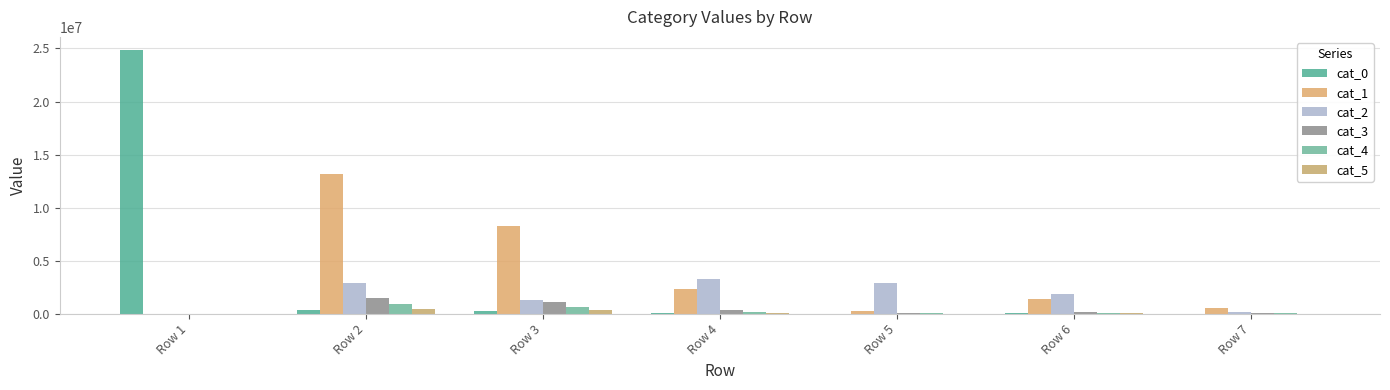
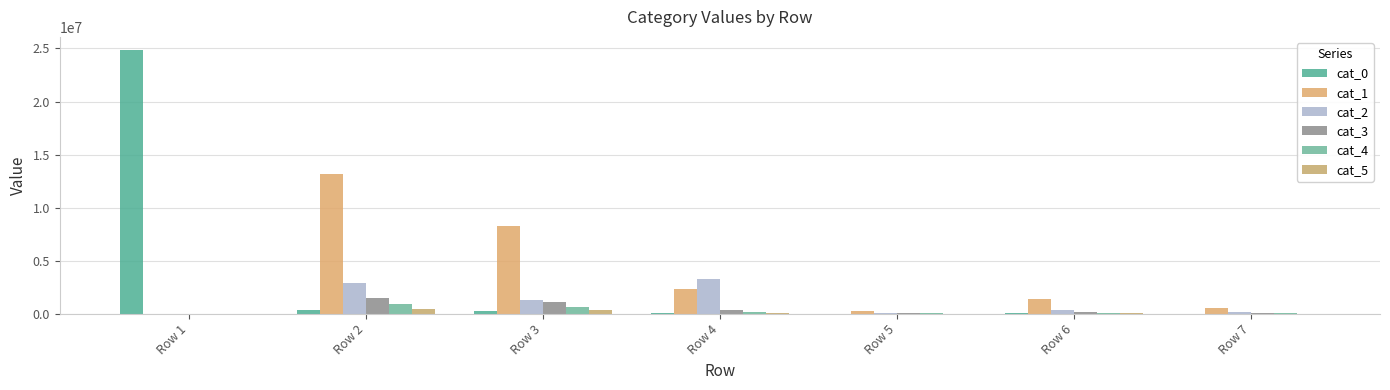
  {
    "cat_2": {
      "Row 1": 0,
      "Row 2": 2900000,
      "Row 3": 1300000,
      "Row 4": 3200000,
-     "Row 5": 2900000,
-     "Row 6": 1900000
+     "Row 5": 100000,
+     "Row 6": 300000
    }
  }
